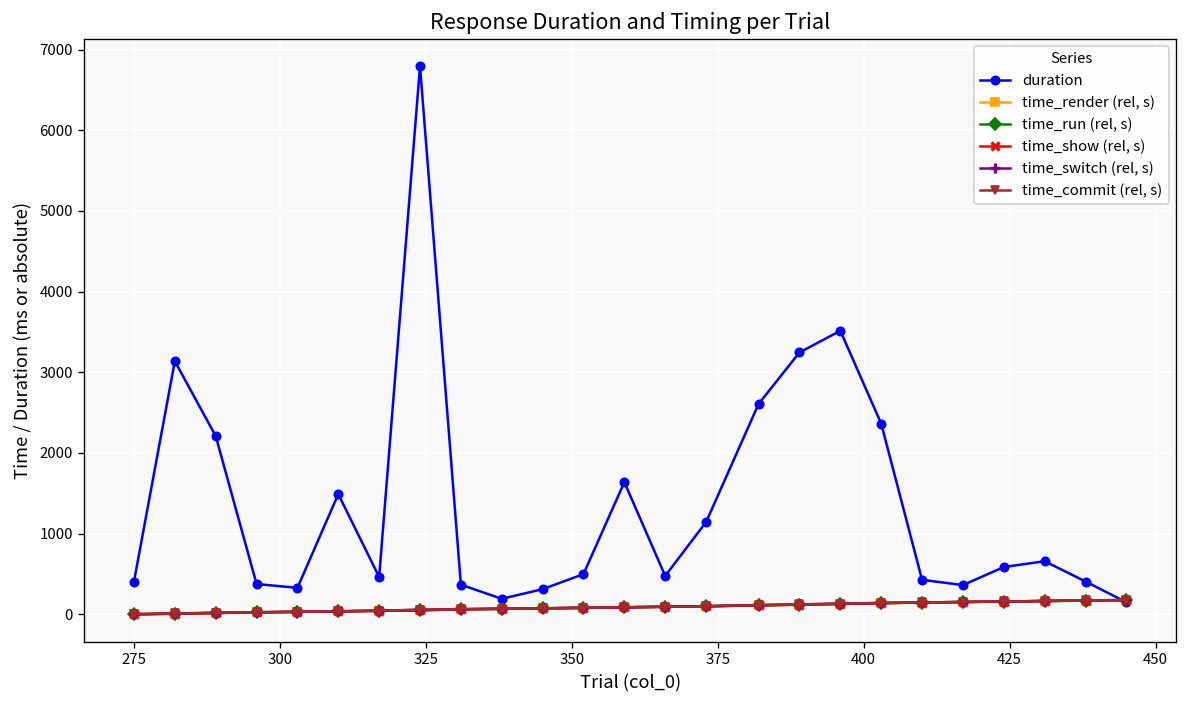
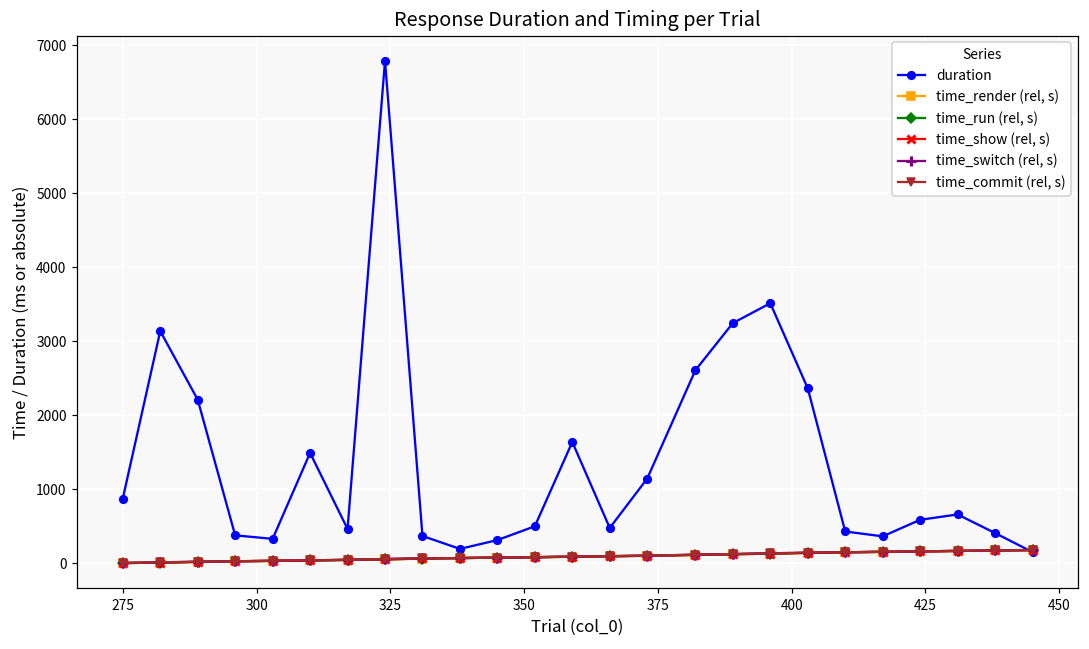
  {
    "duration": {
-     "275": 400
+     "275": 900
    }
  }
